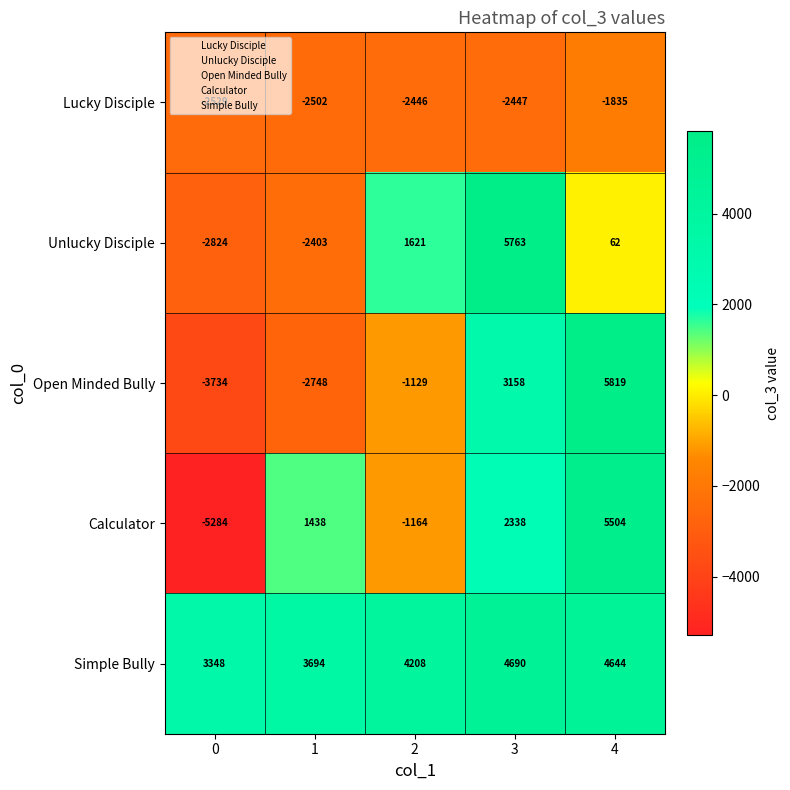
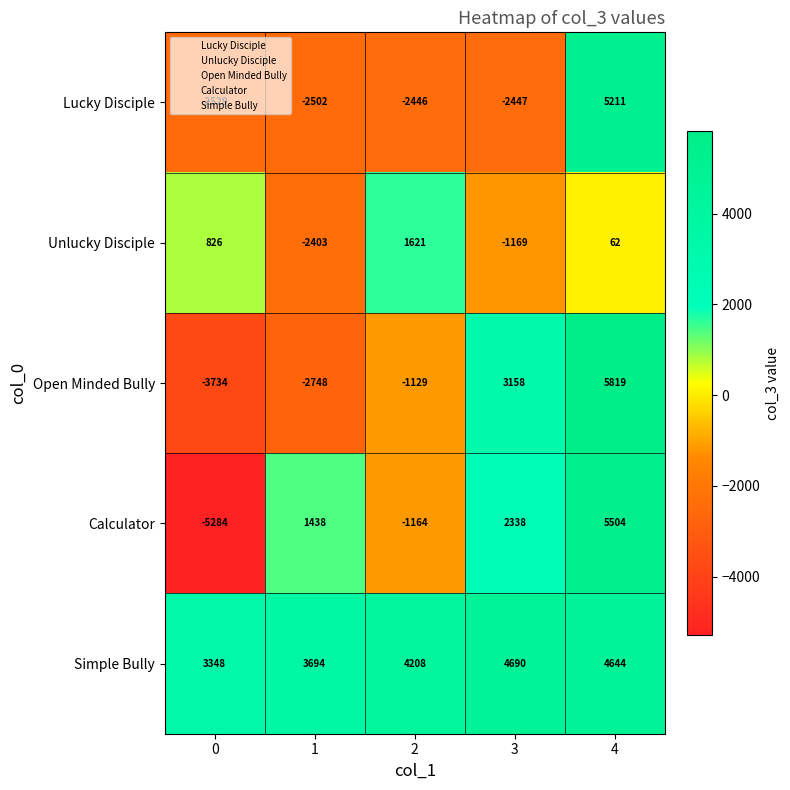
  {
    "Lucky Disciple": {
      "1": -2502,
      "2": -2446,
      "3": -2447,
-     "4": -1835
+     "4": 5211
    },
    "Unlucky Disciple": {
-     "0": -2824,
+     "0": 826,
      "1": -2403,
      "2": 1621,
-     "3": 5763,
+     "3": -1169,
      "4": 62
    },
    "Open Minded Bully": {
      "0": -3734,
      "1": -2748,
      "2": -1129,
      "3": 3158,
      "4": 5819
    },
    "Calculator": {
      "0": -5284,
      "1": 1438,
      "2": -1164,
      "3": 2338,
      "4": 5504
    },
    "Simple Bully": {
      "0": 3348,
      "1": 3694,
      "2": 4208,
      "3": 4690,
      "4": 4644
    }
  }
